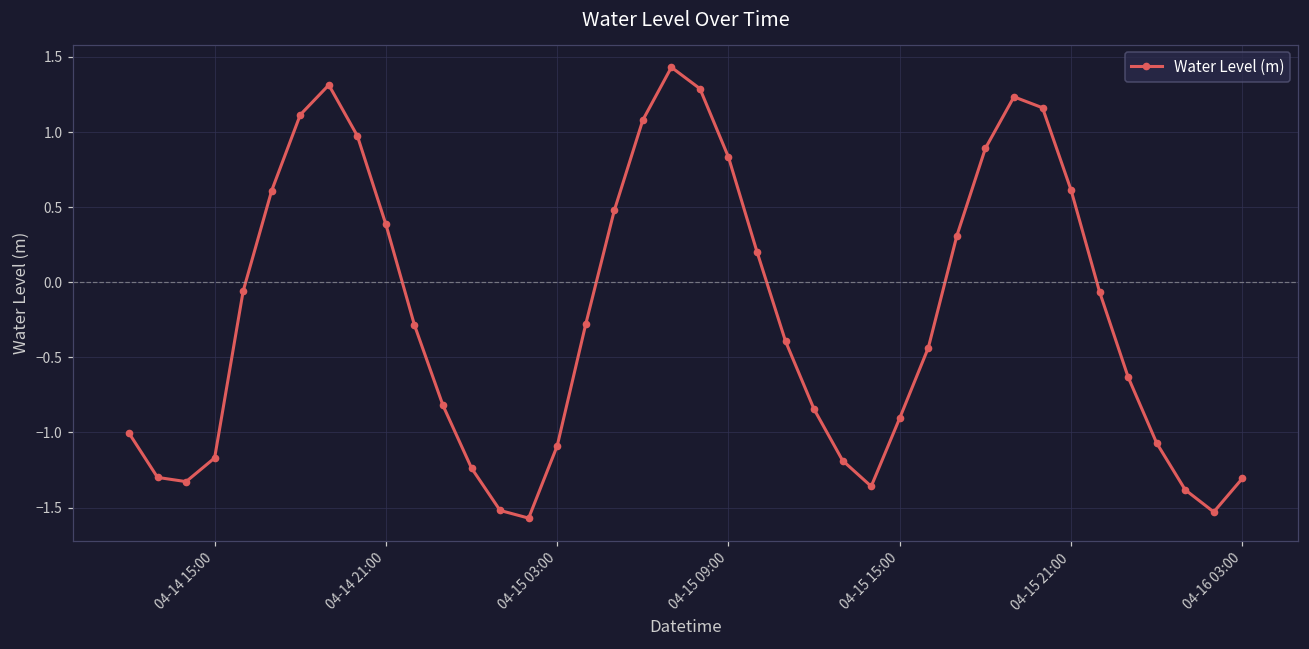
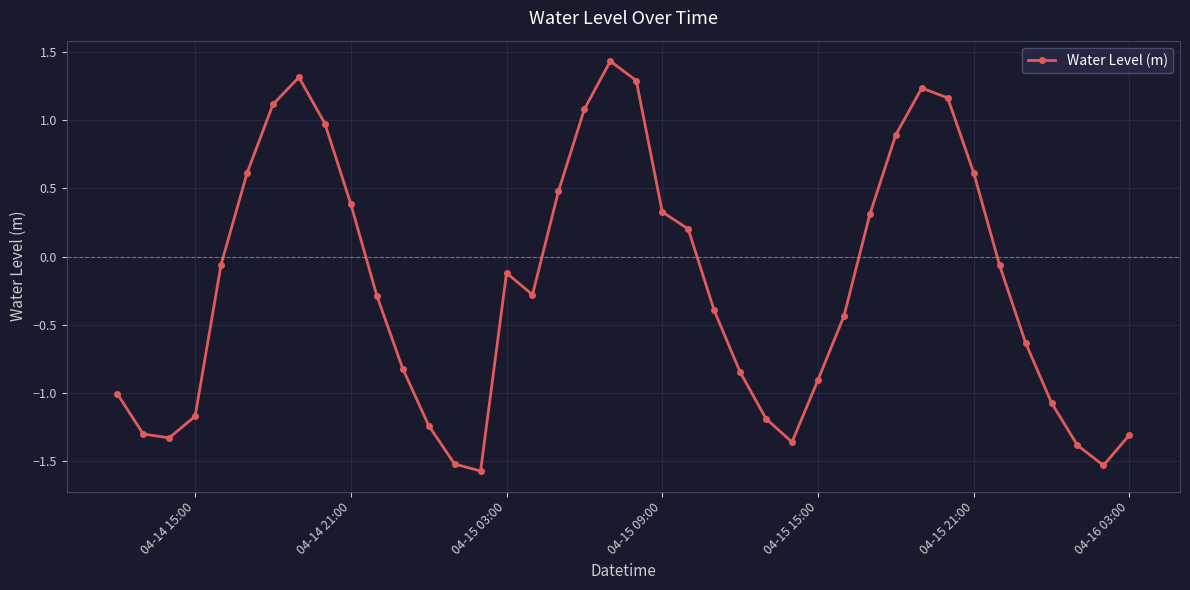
  {
    "04-14 15:00": -1.17,
    "04-14 21:00": 0.38,
-   "04-15 03:00": -1.09,
-   "04-15 09:00": 0.83,
+   "04-15 03:00": -0.12,
+   "04-15 09:00": 0.33,
    "04-15 15:00": -0.90,
    "04-15 21:00": 0.61,
    "04-16 03:00": -1.31
  }
